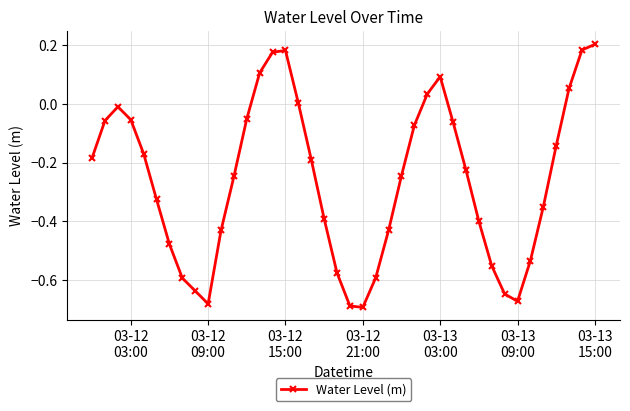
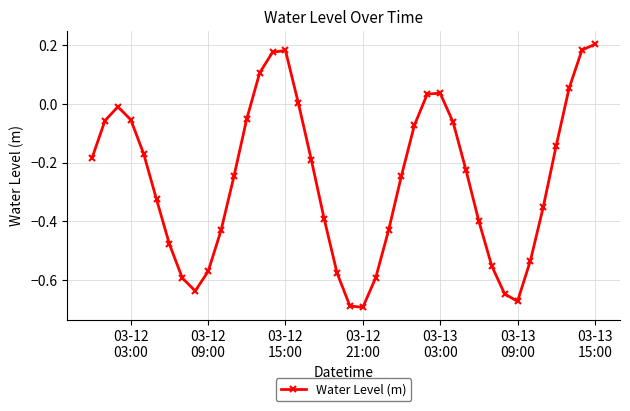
  {
    "03-12 03:00": -0.05,
-   "03-12 09:00": -0.68,
+   "03-12 09:00": -0.57,
    "03-12 15:00": 0.18,
    "03-12 21:00": -0.69,
-   "03-13 03:00": 0.09,
+   "03-13 03:00": 0.04,
    "03-13 09:00": -0.67,
    "03-13 15:00": 0.20
  }
